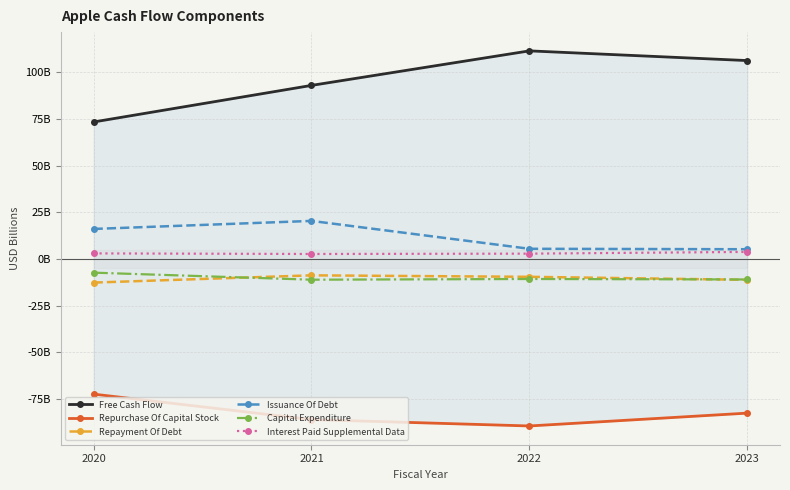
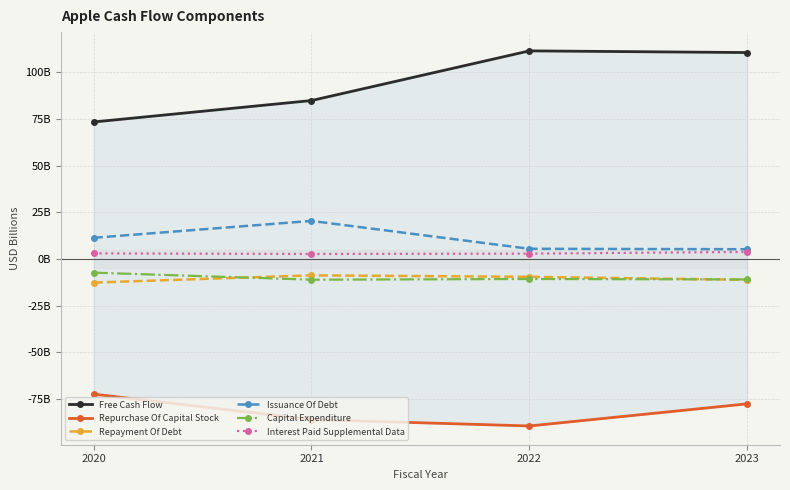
  {
    "Free Cash Flow": {
      "2020": 73000000000,
-     "2021": 93000000000,
+     "2021": 85000000000,
      "2022": 111000000000,
-     "2023": 106000000000
+     "2023": 111000000000
    },
    "Repurchase Of Capital Stock": {
      "2020": -72000000000,
      "2022": -89000000000,
-     "2023": -83000000000
+     "2023": -78000000000
    },
    "Repayment Of Debt": {
      "2020": -13000000000,
      "2021": -9000000000
    },
    "Issuance Of Debt": {
-     "2020": 16000000000,
+     "2020": 11000000000,
      "2021": 20000000000
    },
    "Capital Expenditure": {
      "2020": -7000000000,
      "2021": -11000000000
    },
    "Interest Paid Supplemental Data": {
      "2020": 3000000000,
      "2021": 3000000000,
      "2022": 3000000000
    }
  }
